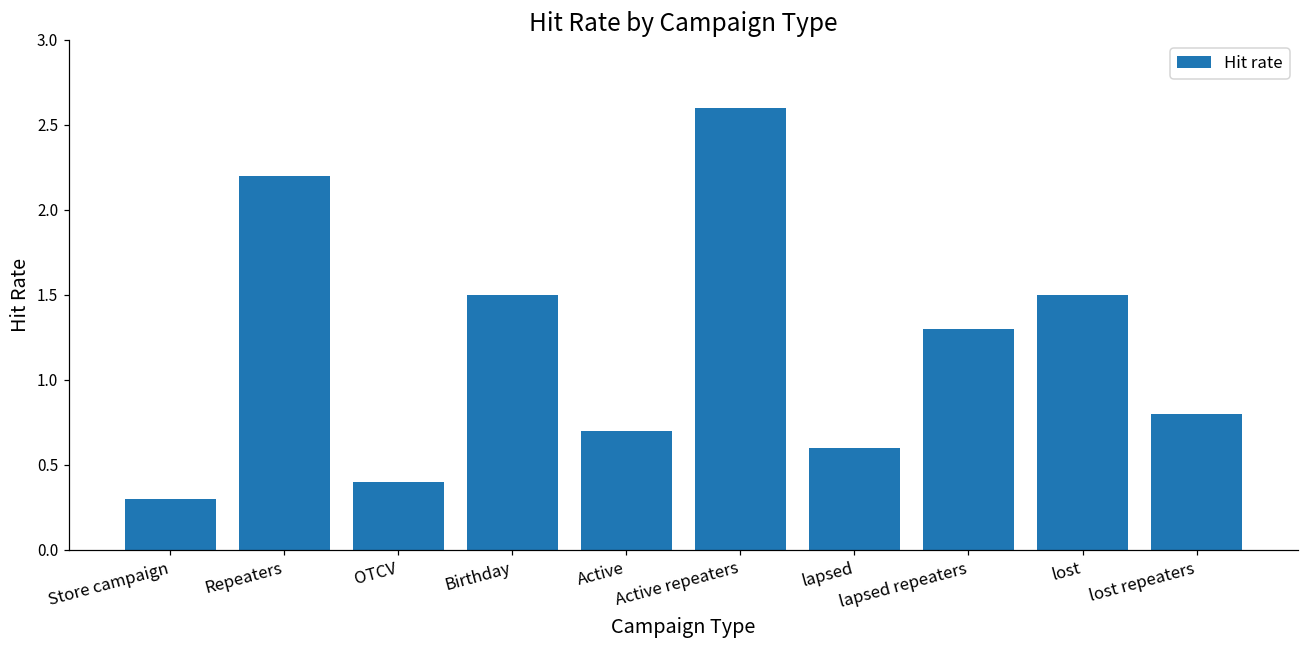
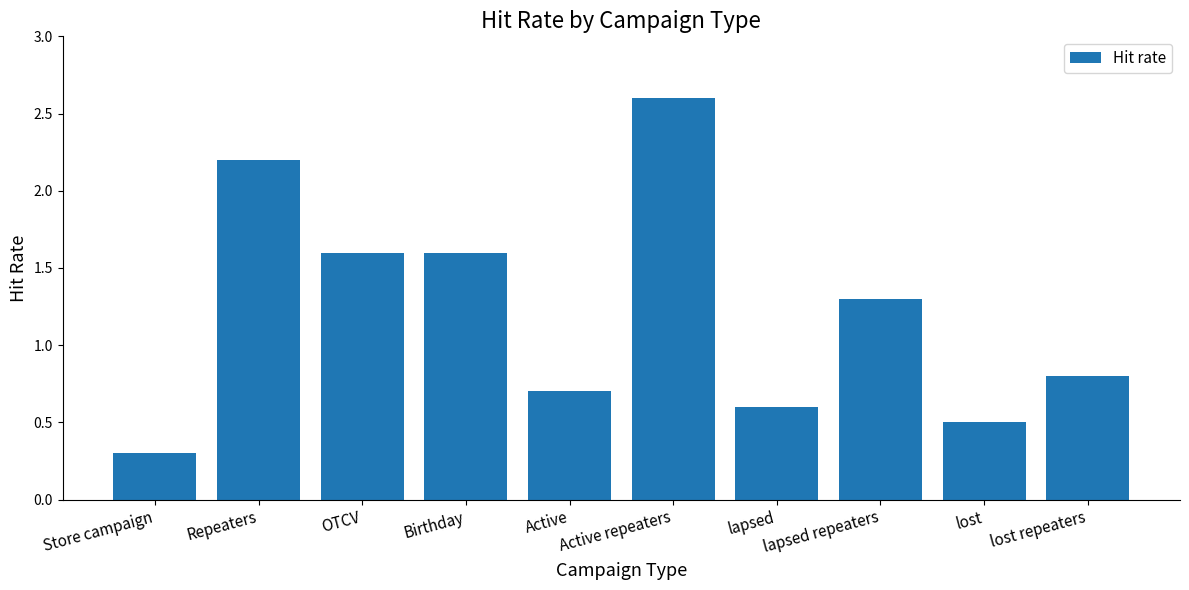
  {
    "Store campaign": 0.3,
    "Repeaters": 2.2,
-   "OTCV": 0.4,
-   "Birthday": 1.5,
+   "OTCV": 1.6,
+   "Birthday": 1.6,
    "Active": 0.7,
    "Active repeaters": 2.6,
    "lapsed": 0.6,
    "lapsed repeaters": 1.3,
-   "lost": 1.5,
+   "lost": 0.5,
    "lost repeaters": 0.8
  }
